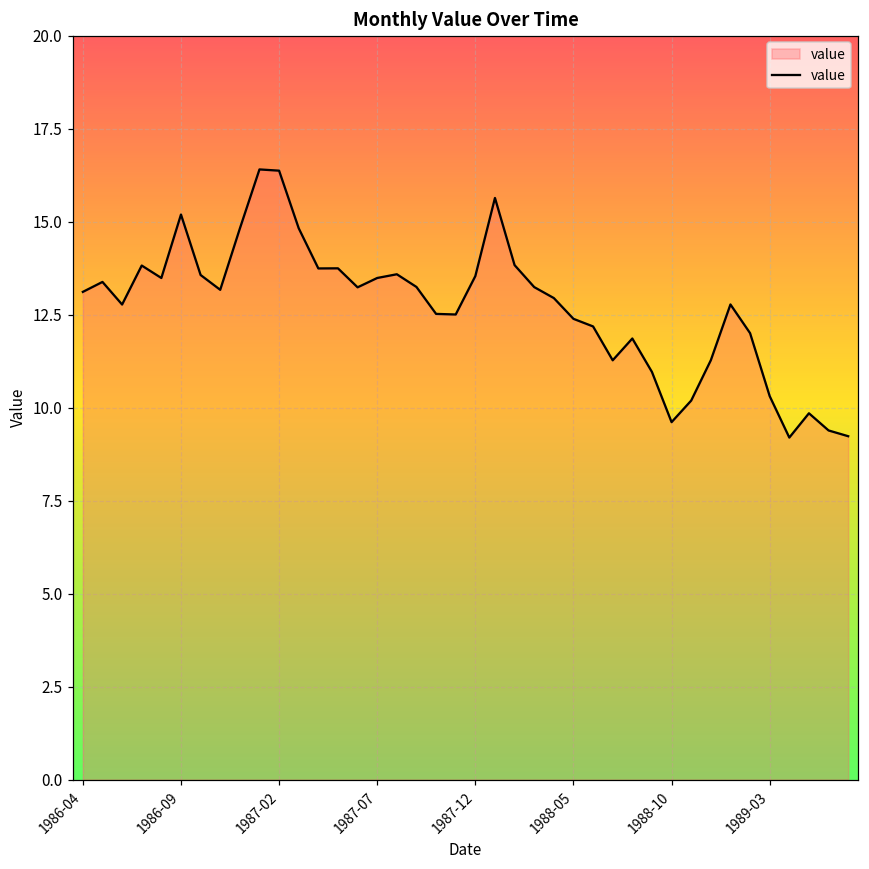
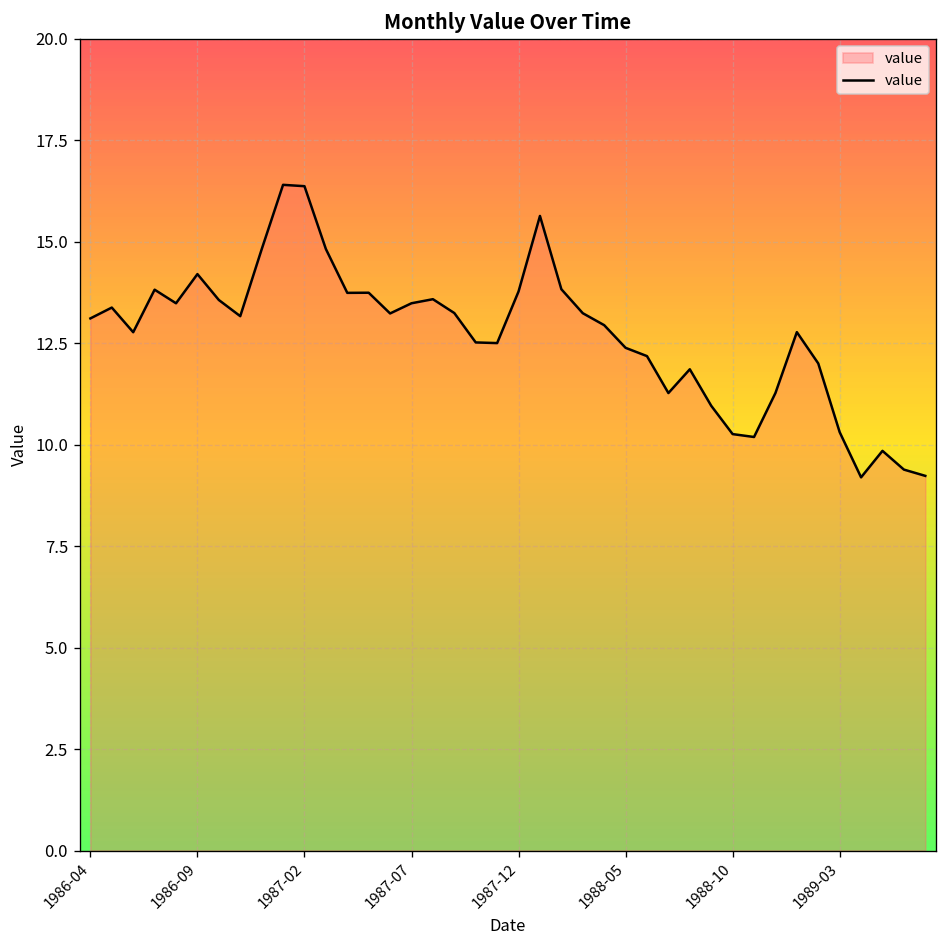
  {
    "1986-04": 13.1,
-   "1986-09": 15.2,
+   "1986-09": 14.2,
    "1987-02": 16.4,
    "1987-07": 13.5,
-   "1987-12": 13.5,
+   "1987-12": 13.8,
    "1988-05": 12.4,
-   "1988-10": 9.6,
+   "1988-10": 10.3,
    "1989-03": 10.3
  }
